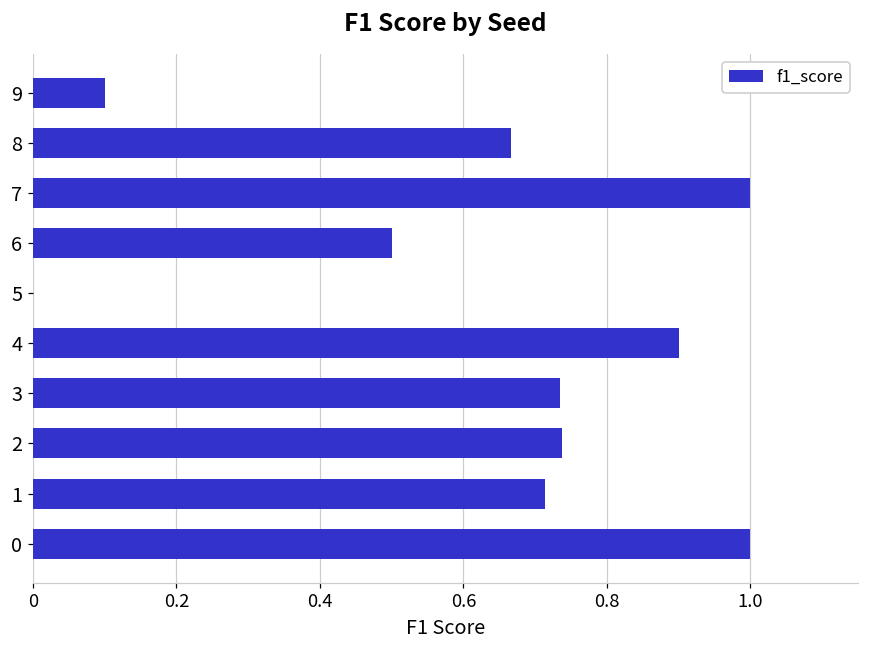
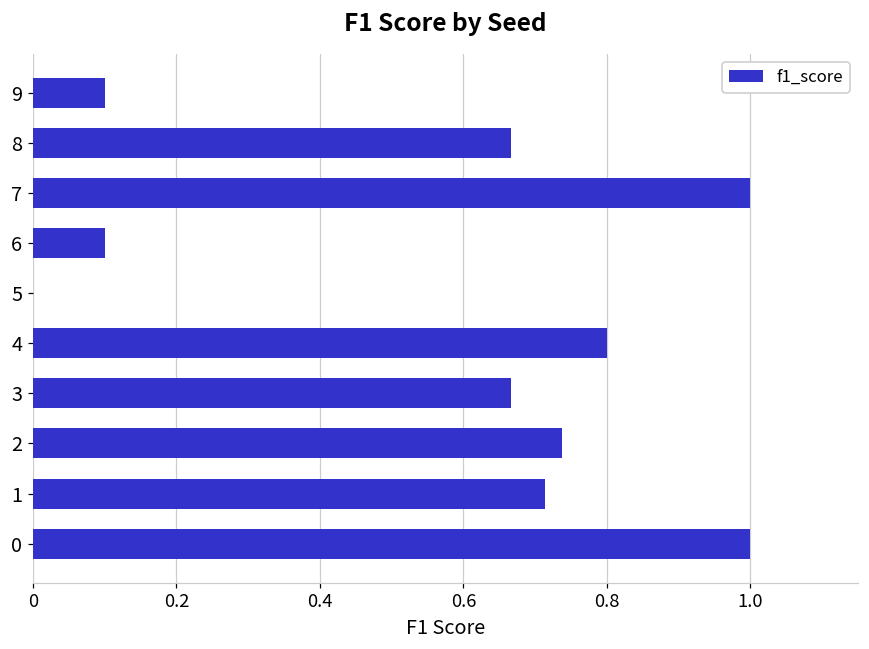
  {
    "9": 0.10,
    "8": 0.67,
    "7": 1.00,
-   "6": 0.5,
+   "6": 0.1,
    "5": 0.00,
-   "4": 0.9,
-   "3": 0.73,
+   "4": 0.8,
+   "3": 0.67,
    "2": 0.74,
    "1": 0.71,
    "0": 1.00
  }
